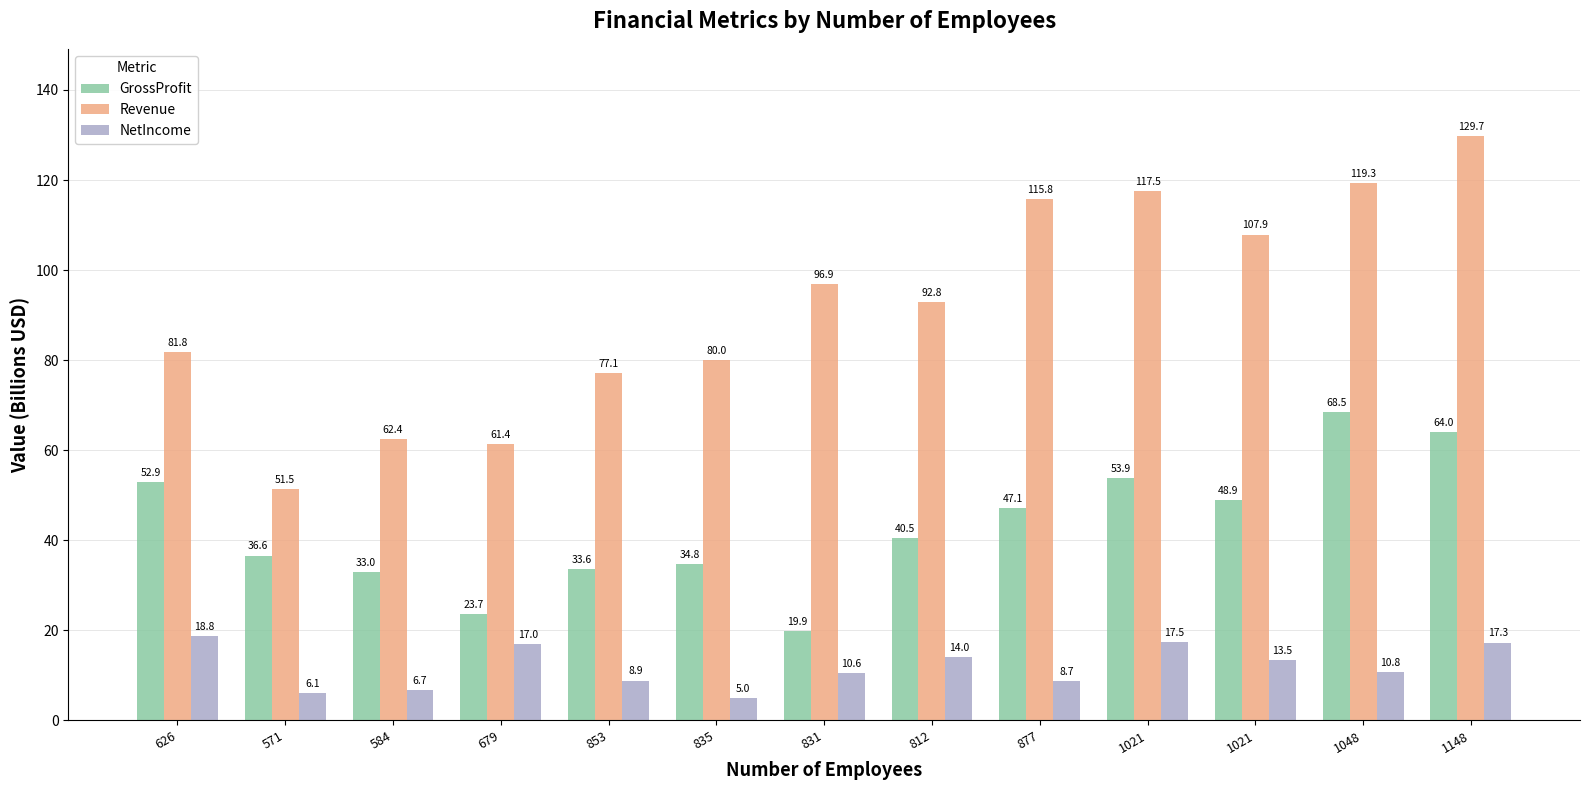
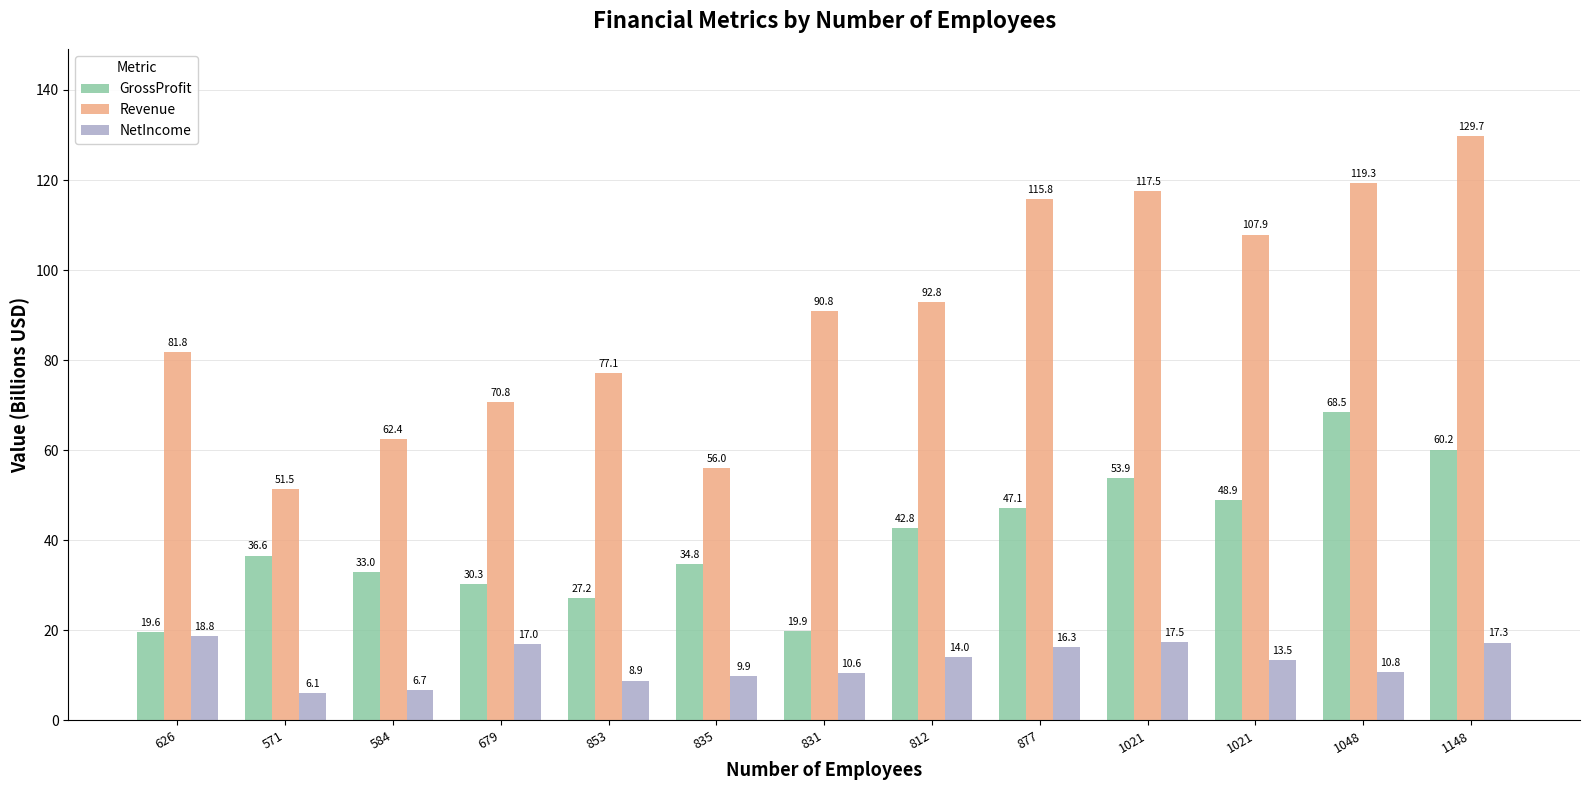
  {
    "GrossProfit": {
-     "626": 52.9,
+     "626": 19.6,
      "571": 36.6,
      "584": 33.0,
-     "679": 23.7,
-     "853": 33.6,
+     "679": 30.3,
+     "853": 27.2,
      "835": 34.8,
      "831": 19.9,
-     "812": 40.5,
+     "812": 42.8,
      "877": 47.1,
      "1048": 68.5,
-     "1148": 64.0
+     "1148": 60.2
    },
    "Revenue": {
      "626": 81.8,
      "571": 51.5,
      "584": 62.4,
-     "679": 61.4,
+     "679": 70.8,
      "853": 77.1,
-     "835": 80.0,
-     "831": 96.9,
+     "835": 56.0,
+     "831": 90.8,
      "812": 92.8,
      "877": 115.8,
      "1048": 119.3,
      "1148": 129.7
    },
    "NetIncome": {
      "626": 18.8,
      "571": 6.1,
      "584": 6.7,
      "679": 17.0,
      "853": 8.9,
-     "835": 5.0,
+     "835": 9.9,
      "831": 10.6,
      "812": 14.0,
-     "877": 8.7,
+     "877": 16.3,
      "1048": 10.8,
      "1148": 17.3
    }
  }
